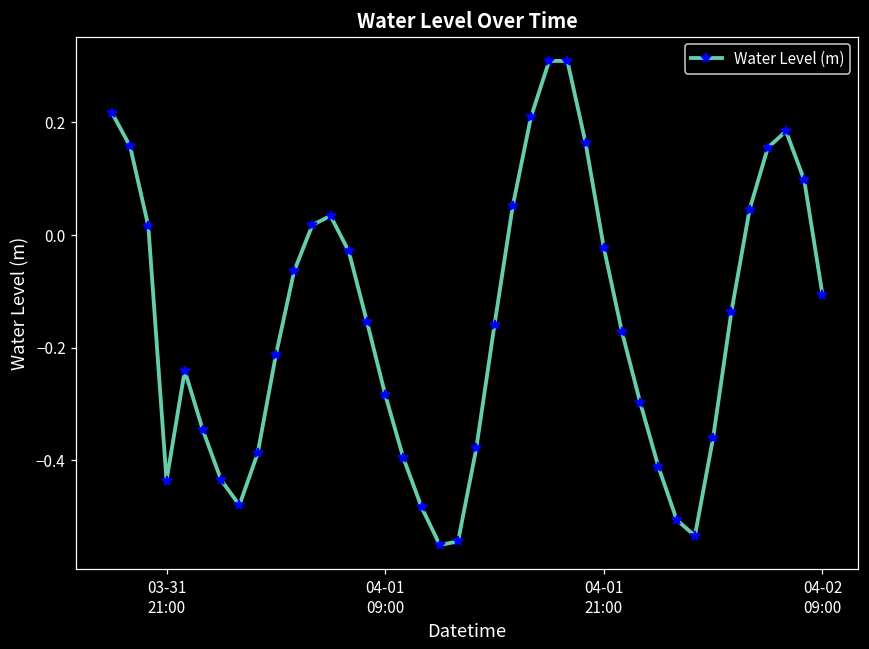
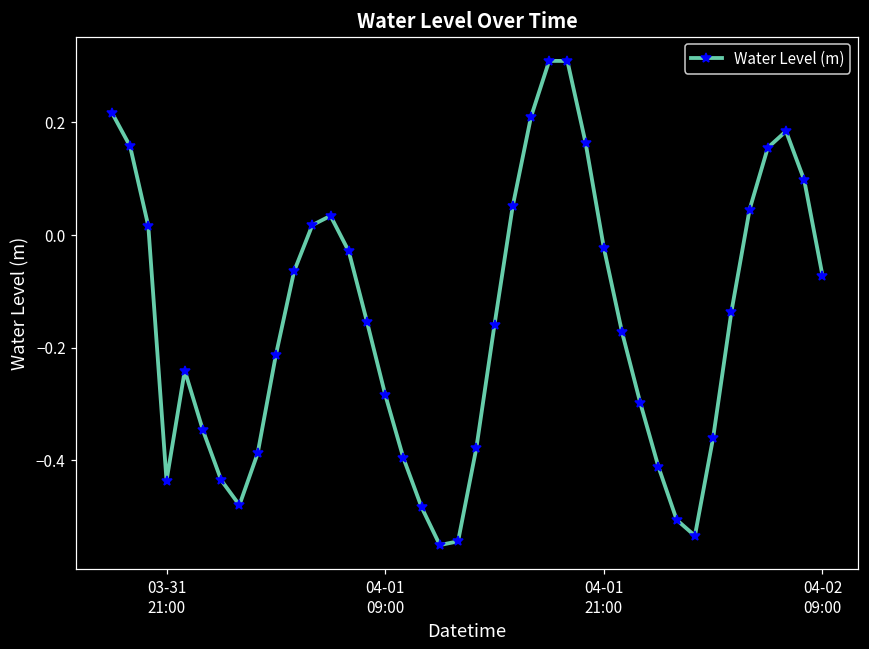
  {
    "03-31 21:00": -0.44,
    "04-01 09:00": -0.28,
    "04-01 21:00": -0.02,
-   "04-02 09:00": -0.11
+   "04-02 09:00": -0.07
  }
